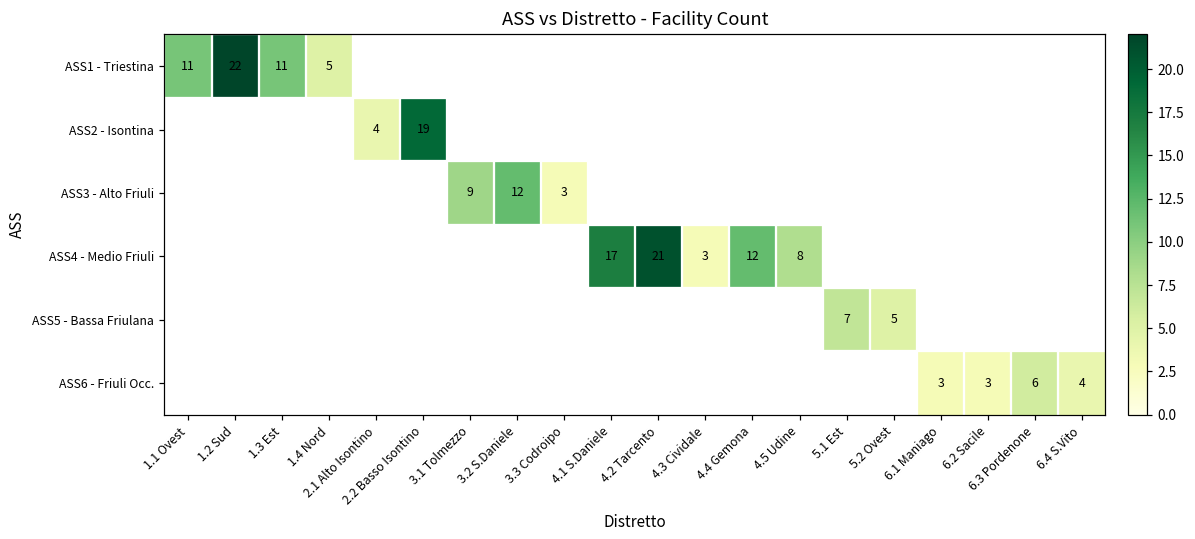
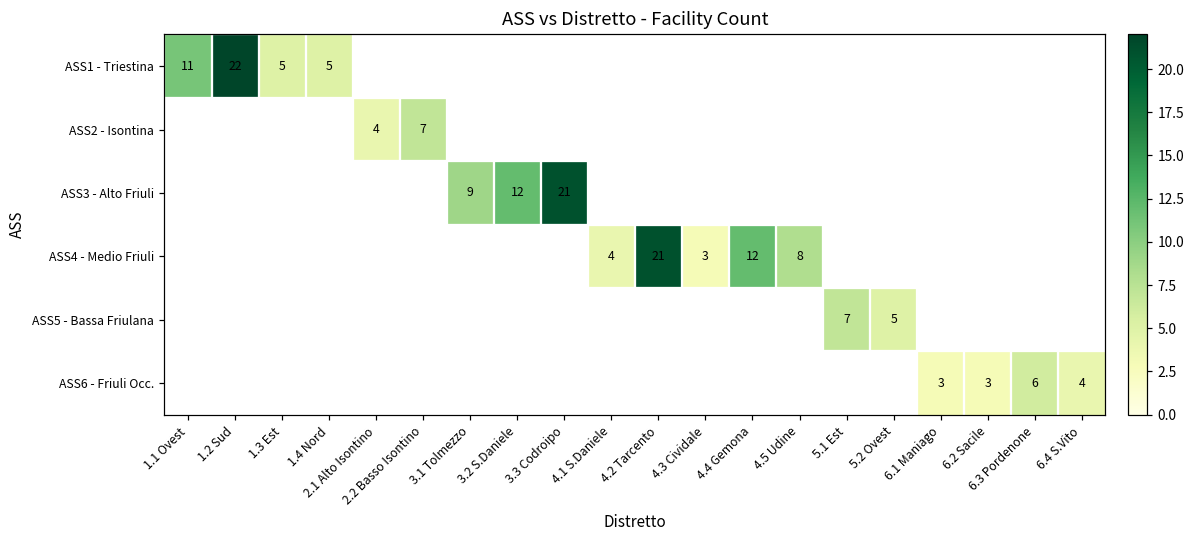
  {
    "ASS1 - Triestina": {
      "1.1 Ovest": 11,
      "1.2 Sud": 22,
-     "1.3 Est": 11,
+     "1.3 Est": 5,
      "1.4 Nord": 5
    },
    "ASS2 - Isontina": {
      "2.1 Alto Isontino": 4,
-     "2.2 Basso Isontino": 19
+     "2.2 Basso Isontino": 7
    },
    "ASS3 - Alto Friuli": {
      "3.1 Tolmezzo": 9,
      "3.2 S.Daniele": 12,
-     "3.3 Codroipo": 3
+     "3.3 Codroipo": 21
    },
    "ASS4 - Medio Friuli": {
-     "4.1 S.Daniele": 17,
+     "4.1 S.Daniele": 4,
      "4.2 Tarcento": 21,
      "4.3 Cividale": 3,
      "4.4 Gemona": 12,
      "4.5 Udine": 8
    },
    "ASS5 - Bassa Friulana": {
      "5.1 Est": 7,
      "5.2 Ovest": 5
    },
    "ASS6 - Friuli Occ.": {
      "6.1 Maniago": 3,
      "6.2 Sacile": 3,
      "6.3 Pordenone": 6,
      "6.4 S.Vito": 4
    }
  }
